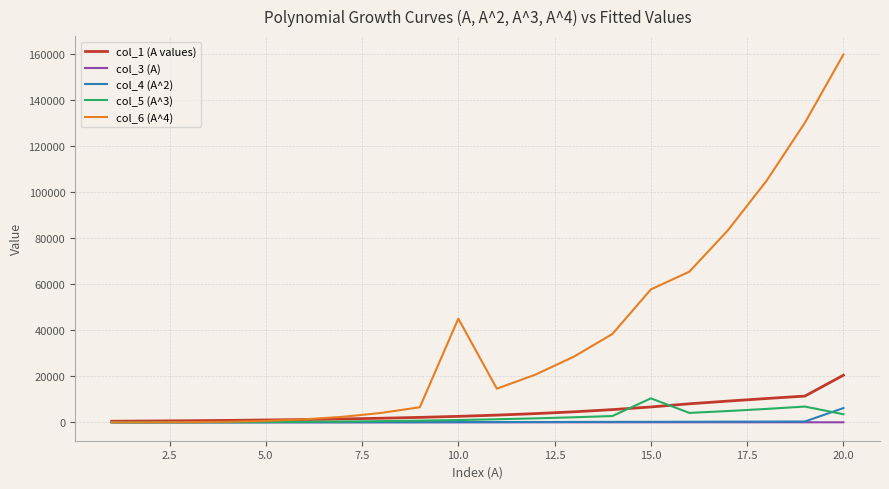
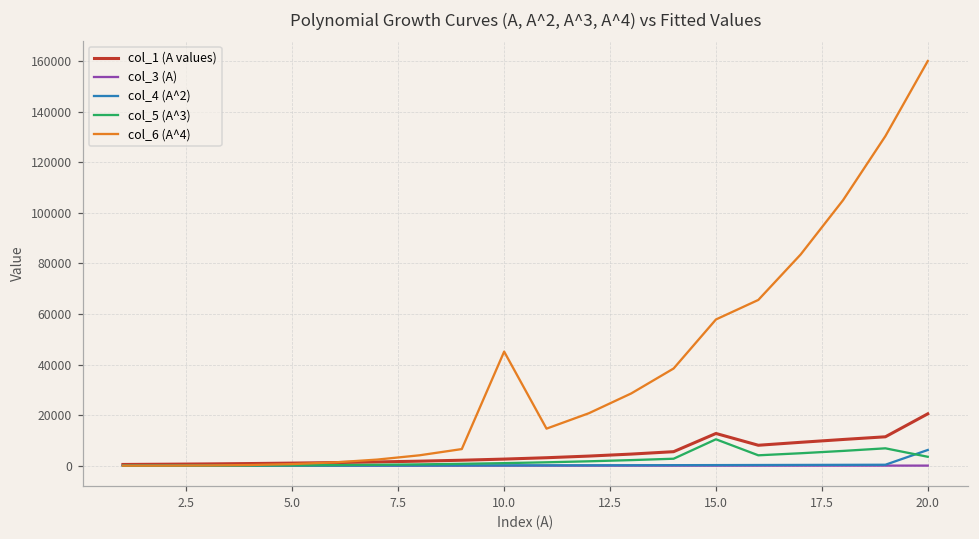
  {
    "col_1 (A values)": {
      "10.0": 3000,
-     "15.0": 7000,
+     "15.0": 13000,
      "20.0": 20000
    },
    "col_3 (A)": {
      "20.0": 0
    },
    "col_4 (A^2)": {
      "20.0": 6000
    },
    "col_5 (A^3)": {
      "15.0": 10000,
      "20.0": 4000
    },
    "col_6 (A^4)": {
      "10.0": 45000,
      "15.0": 58000,
      "20.0": 160000
    }
  }
